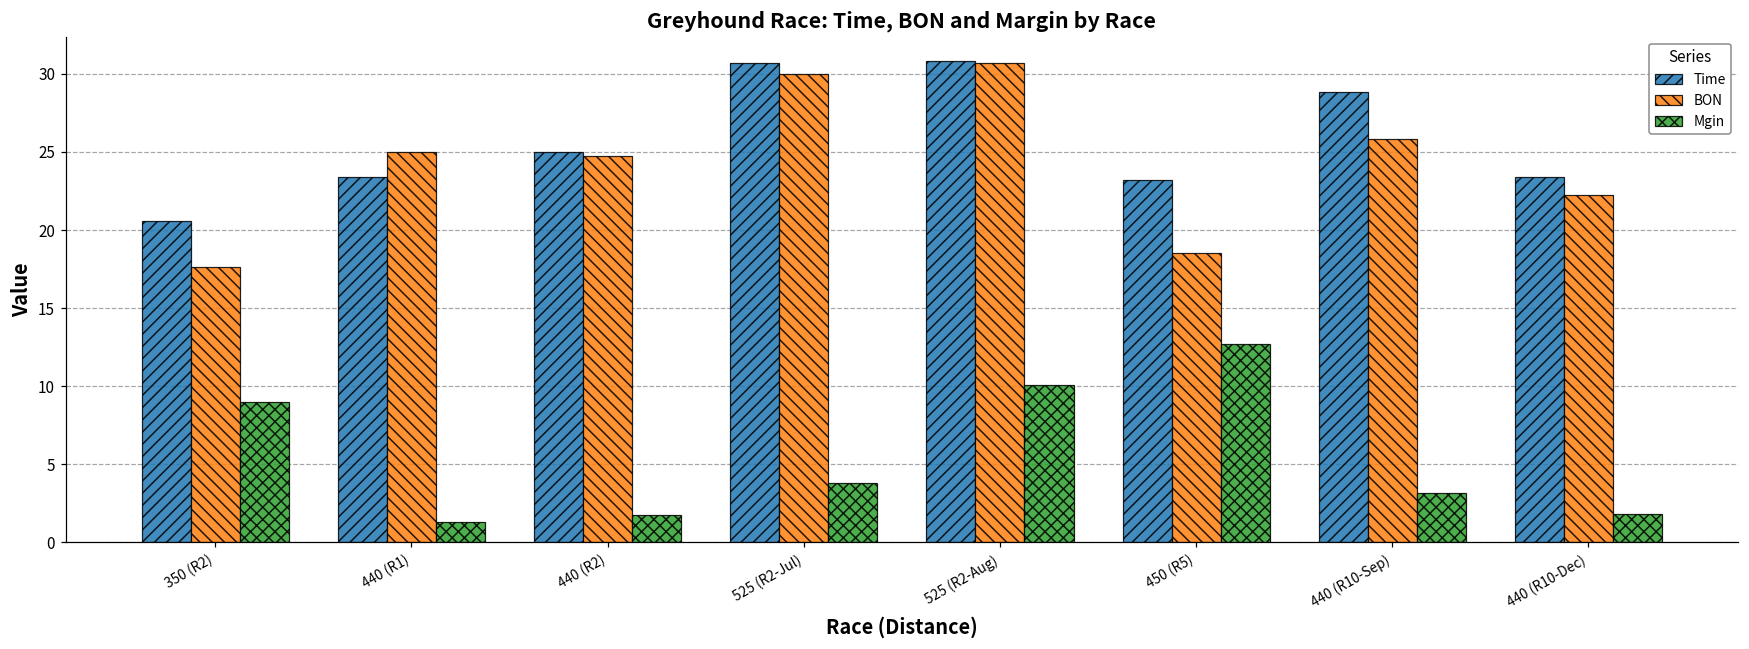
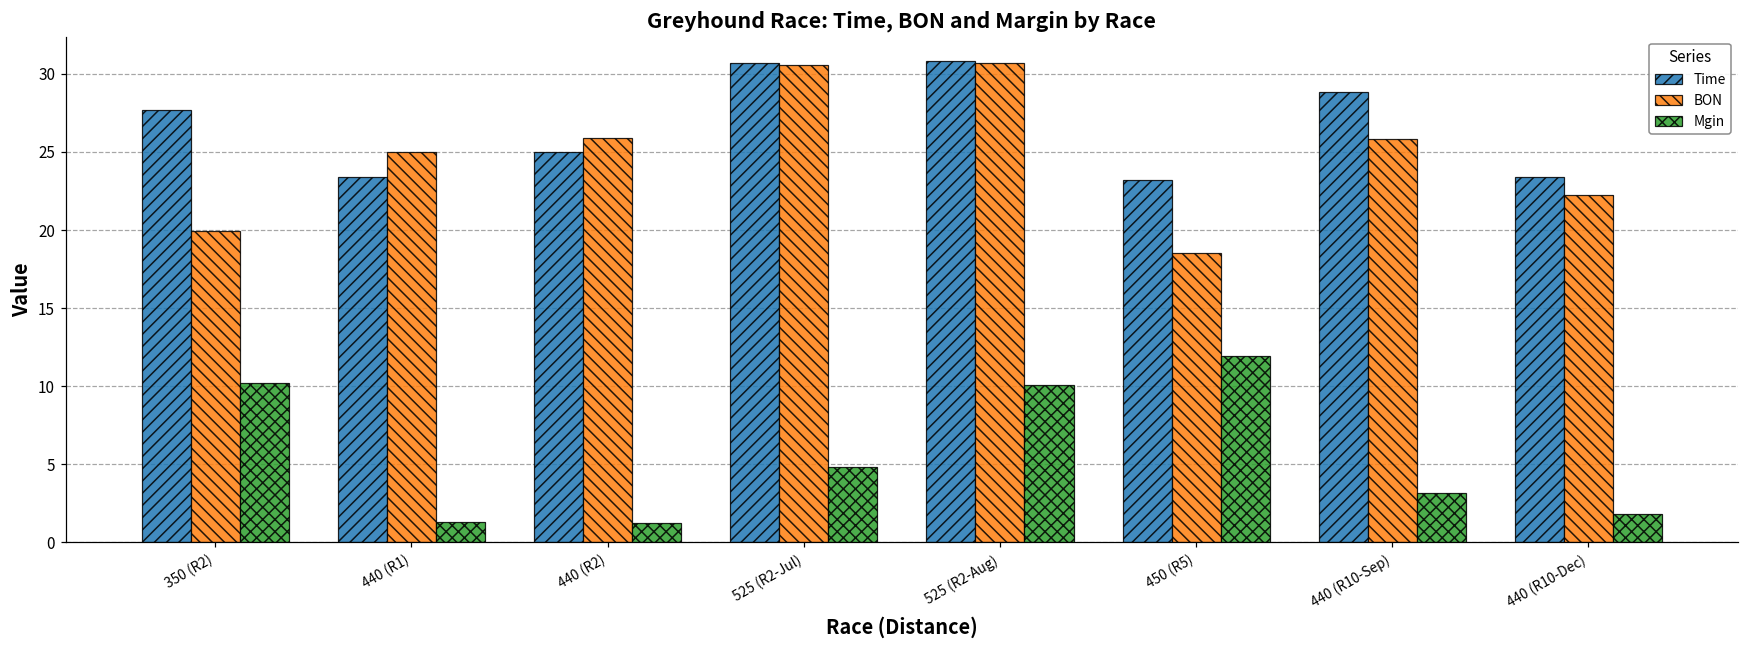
  {
    "Time": {
-     "350 (R2)": 20.6,
+     "350 (R2)": 27.7,
      "440 (R1)": 23.4,
      "440 (R2)": 25.0,
      "525 (R2-Jul)": 30.7,
      "525 (R2-Aug)": 30.8,
      "450 (R5)": 23.2,
      "440 (R10-Sep)": 28.8,
      "440 (R10-Dec)": 23.4
    },
    "BON": {
-     "350 (R2)": 17.6,
+     "350 (R2)": 20.0,
      "440 (R1)": 25.0,
-     "440 (R2)": 24.8,
-     "525 (R2-Jul)": 30.0,
+     "440 (R2)": 25.9,
+     "525 (R2-Jul)": 30.6,
      "525 (R2-Aug)": 30.7,
      "450 (R5)": 18.5,
      "440 (R10-Sep)": 25.8,
      "440 (R10-Dec)": 22.3
    },
    "Mgin": {
-     "350 (R2)": 9.0,
+     "350 (R2)": 10.2,
      "440 (R1)": 1.3,
-     "440 (R2)": 1.8,
-     "525 (R2-Jul)": 3.8,
+     "440 (R2)": 1.2,
+     "525 (R2-Jul)": 4.9,
      "525 (R2-Aug)": 10.1,
-     "450 (R5)": 12.7,
+     "450 (R5)": 11.9,
      "440 (R10-Sep)": 3.1,
      "440 (R10-Dec)": 1.8
    }
  }
